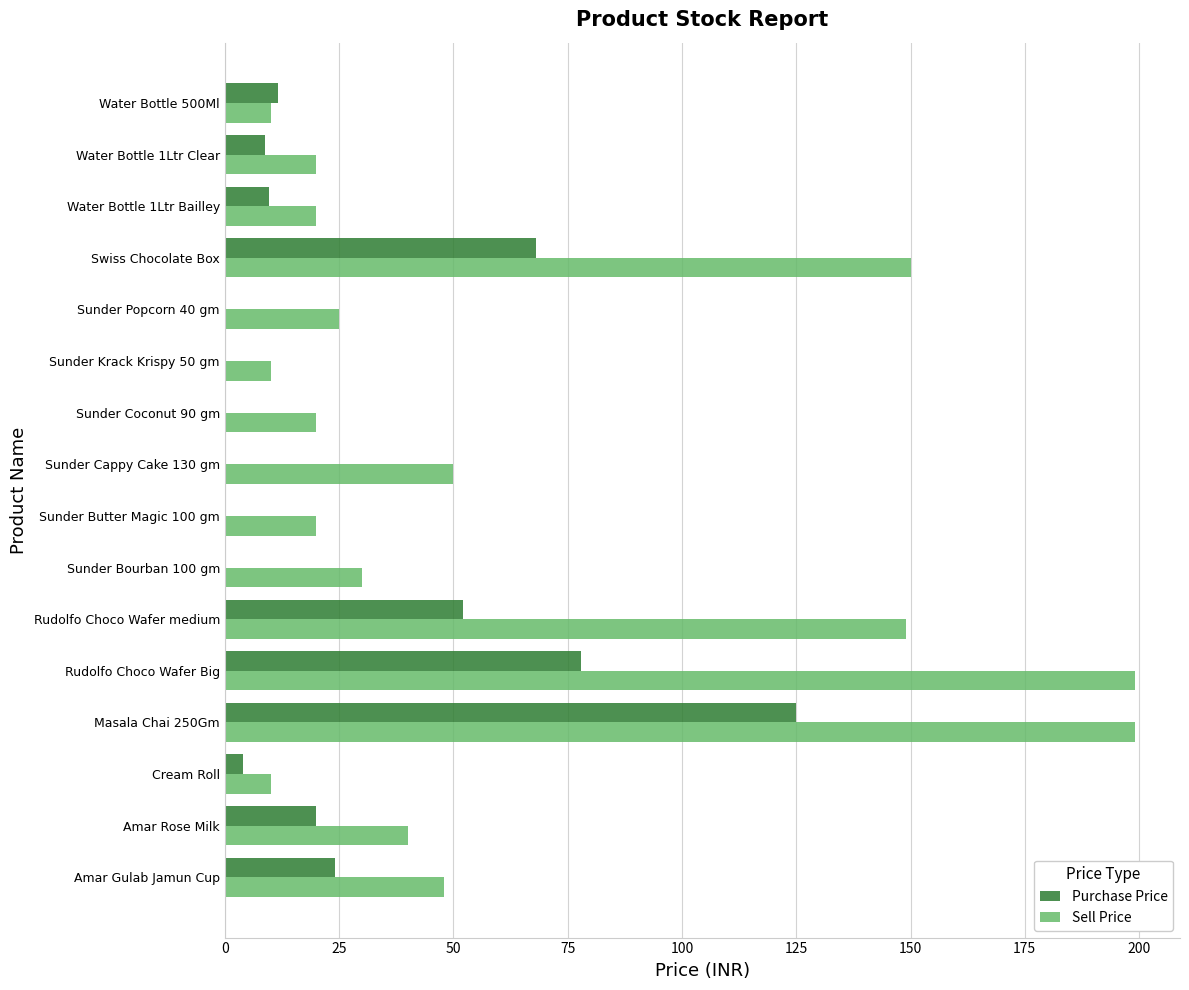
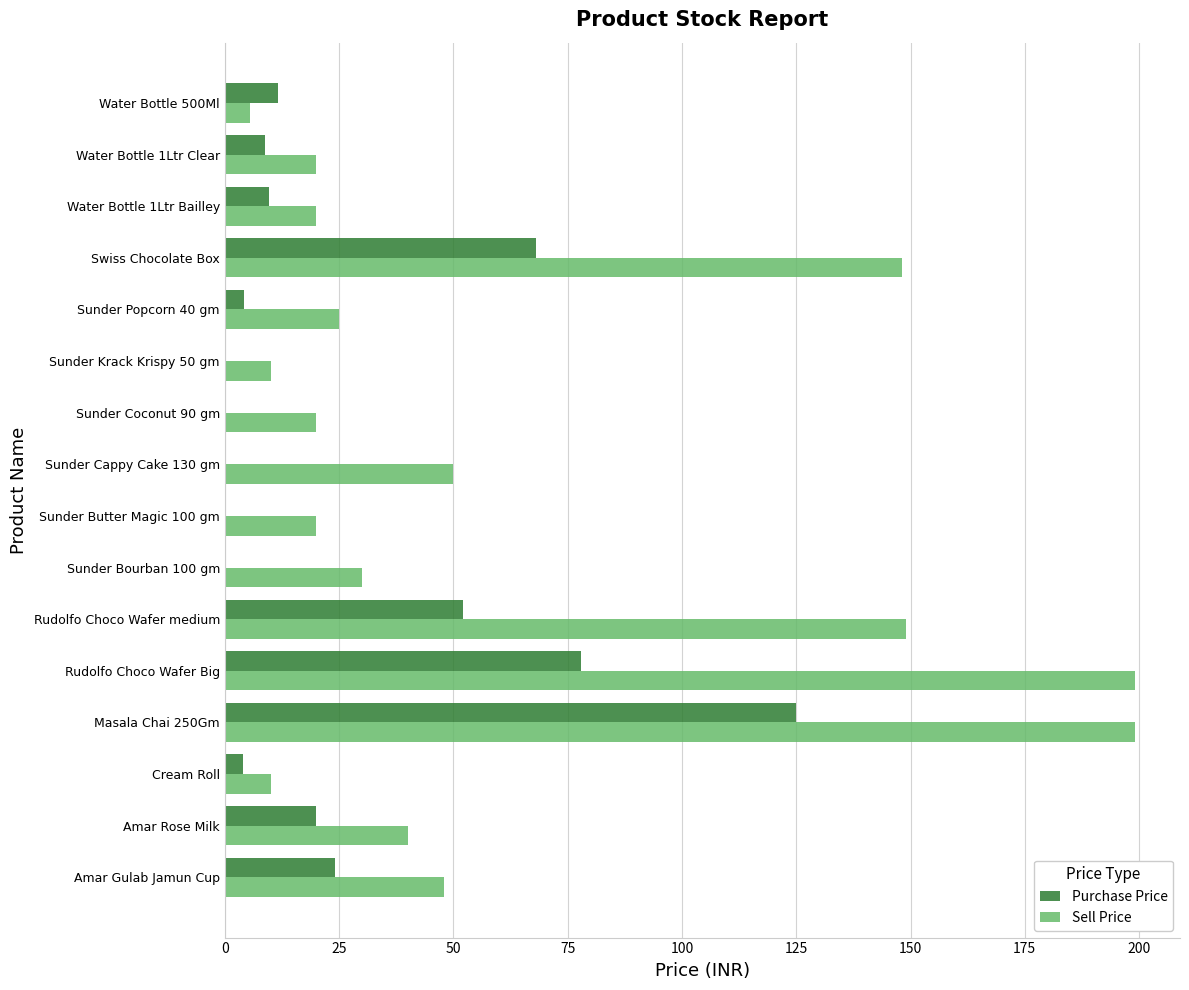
  {
    "Purchase Price": {
      "Water Bottle 500Ml": 12,
      "Water Bottle 1Ltr Clear": 9,
      "Water Bottle 1Ltr Bailley": 10,
      "Swiss Chocolate Box": 68,
-     "Sunder Popcorn 40 gm": 0,
+     "Sunder Popcorn 40 gm": 4,
      "Sunder Krack Krispy 50 gm": 0,
      "Sunder Coconut 90 gm": 0,
      "Sunder Cappy Cake 130 gm": 0,
      "Sunder Butter Magic 100 gm": 0,
      "Sunder Bourban 100 gm": 0,
      "Rudolfo Choco Wafer medium": 52,
      "Rudolfo Choco Wafer Big": 78,
      "Masala Chai 250Gm": 125,
      "Cream Roll": 4,
      "Amar Rose Milk": 20,
      "Amar Gulab Jamun Cup": 24
    },
    "Sell Price": {
-     "Water Bottle 500Ml": 10,
+     "Water Bottle 500Ml": 6,
      "Water Bottle 1Ltr Clear": 20,
      "Water Bottle 1Ltr Bailley": 20,
-     "Swiss Chocolate Box": 150,
+     "Swiss Chocolate Box": 148,
      "Sunder Popcorn 40 gm": 25,
      "Sunder Krack Krispy 50 gm": 10,
      "Sunder Coconut 90 gm": 20,
      "Sunder Cappy Cake 130 gm": 50,
      "Sunder Butter Magic 100 gm": 20,
      "Sunder Bourban 100 gm": 30,
      "Rudolfo Choco Wafer medium": 149,
      "Rudolfo Choco Wafer Big": 199,
      "Masala Chai 250Gm": 199,
      "Cream Roll": 10,
      "Amar Rose Milk": 40,
      "Amar Gulab Jamun Cup": 48
    }
  }
